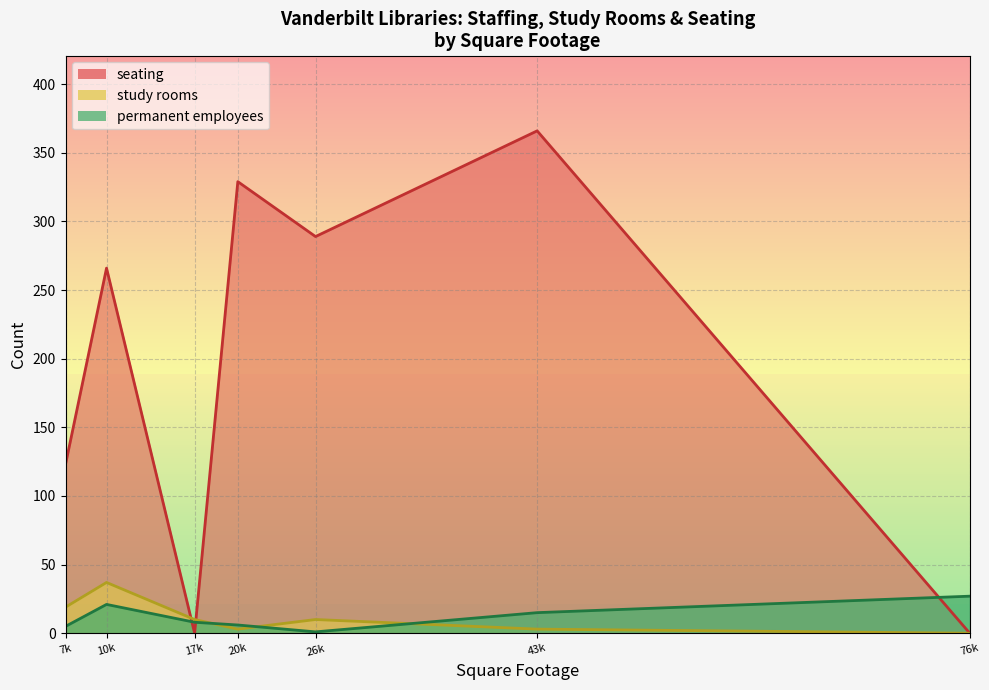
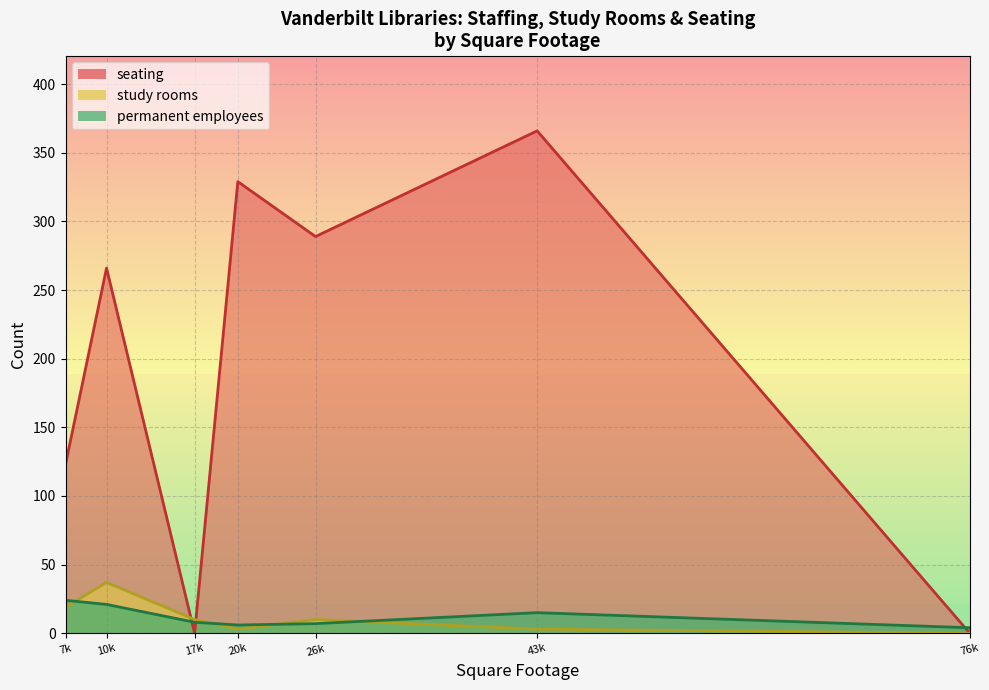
  {
    "seating": {
      "7k": 123,
      "10k": 266,
      "17k": 0,
      "20k": 329,
      "26k": 289,
      "43k": 366
    },
    "study rooms": {
      "7k": 19,
      "10k": 37,
      "17k": 10,
      "20k": 3,
      "26k": 10,
      "43k": 3
    },
    "permanent employees": {
-     "7k": 5,
+     "7k": 24,
      "10k": 21,
      "17k": 8,
      "20k": 6,
-     "26k": 1,
+     "26k": 7,
      "43k": 15,
-     "76k": 27
+     "76k": 4
    }
  }
